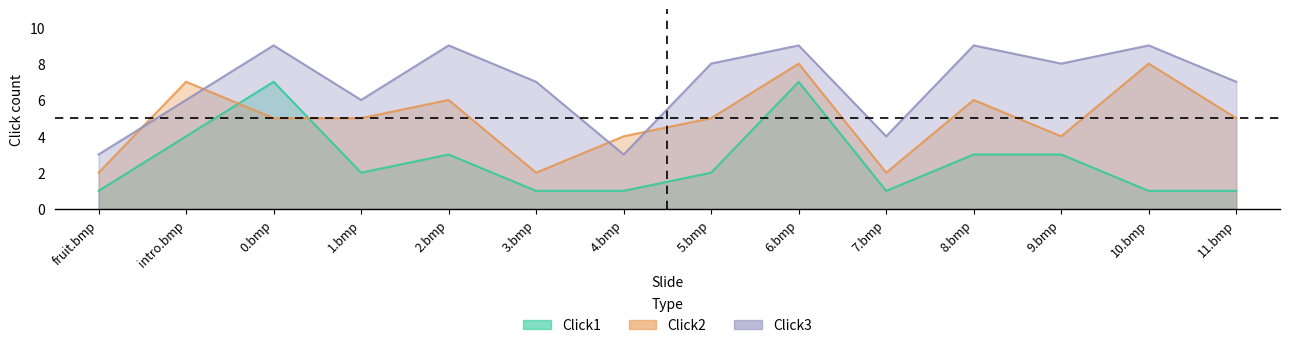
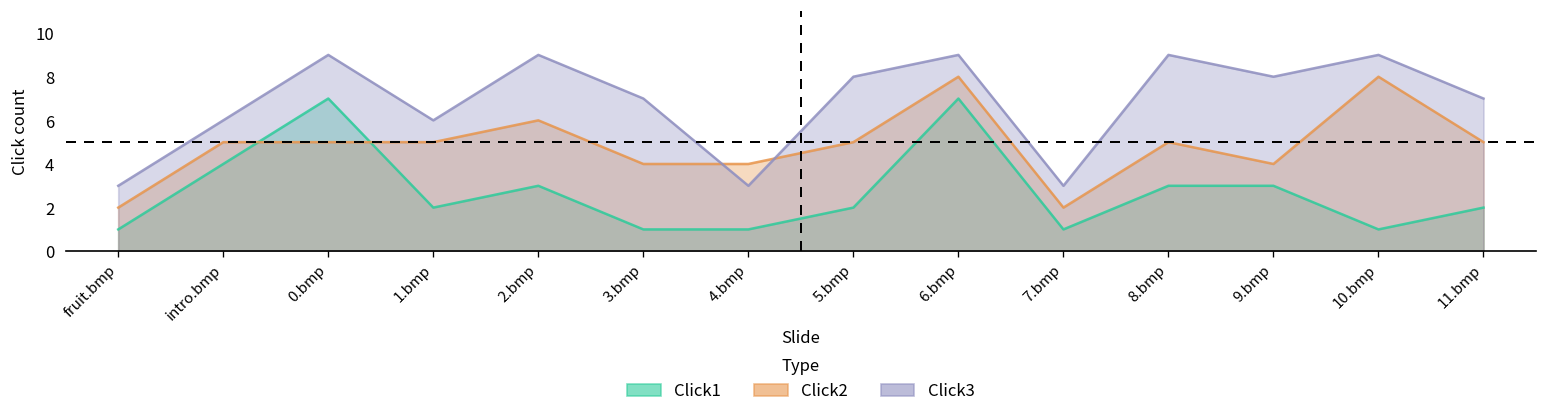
  {
    "Click1": {
      "fruit.bmp": 1,
      "intro.bmp": 4,
      "0.bmp": 7,
      "1.bmp": 2,
      "2.bmp": 3,
      "3.bmp": 1,
      "4.bmp": 1,
      "5.bmp": 2,
      "6.bmp": 7,
      "7.bmp": 1,
      "8.bmp": 3,
      "9.bmp": 3,
      "10.bmp": 1,
-     "11.bmp": 1
+     "11.bmp": 2
    },
    "Click2": {
      "fruit.bmp": 2,
-     "intro.bmp": 7,
+     "intro.bmp": 5,
      "0.bmp": 5,
      "1.bmp": 5,
      "2.bmp": 6,
-     "3.bmp": 2,
+     "3.bmp": 4,
      "4.bmp": 4,
      "5.bmp": 5,
      "6.bmp": 8,
      "7.bmp": 2,
-     "8.bmp": 6,
+     "8.bmp": 5,
      "9.bmp": 4,
      "10.bmp": 8,
      "11.bmp": 5
    },
    "Click3": {
      "fruit.bmp": 3,
      "intro.bmp": 6,
      "0.bmp": 9,
      "1.bmp": 6,
      "2.bmp": 9,
      "3.bmp": 7,
      "4.bmp": 3,
      "5.bmp": 8,
      "6.bmp": 9,
-     "7.bmp": 4,
+     "7.bmp": 3,
      "8.bmp": 9,
      "9.bmp": 8,
      "10.bmp": 9,
      "11.bmp": 7
    }
  }
